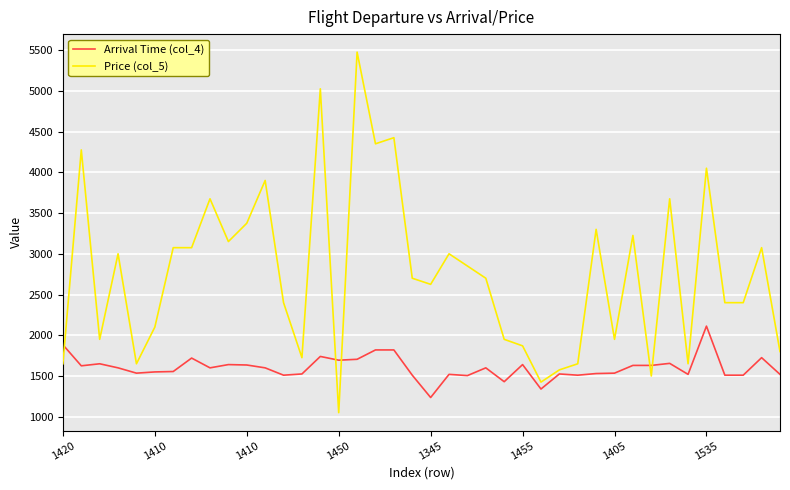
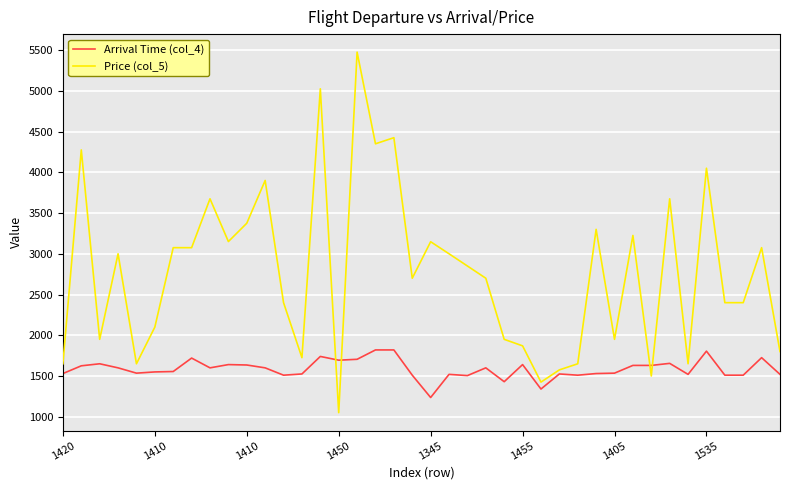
  {
    "Arrival Time (col_4)": {
-     "1420": 1900,
+     "1420": 1500,
      "1450": 1700,
      "1345": 1200,
      "1455": 1600,
      "1405": 1500,
-     "1535": 2100
+     "1535": 1800
    },
    "Price (col_5)": {
      "1420": 1700,
      "1450": 1100,
-     "1345": 2600,
+     "1345": 3100,
      "1455": 1900,
      "1405": 2000,
      "1535": 4100
    }
  }
